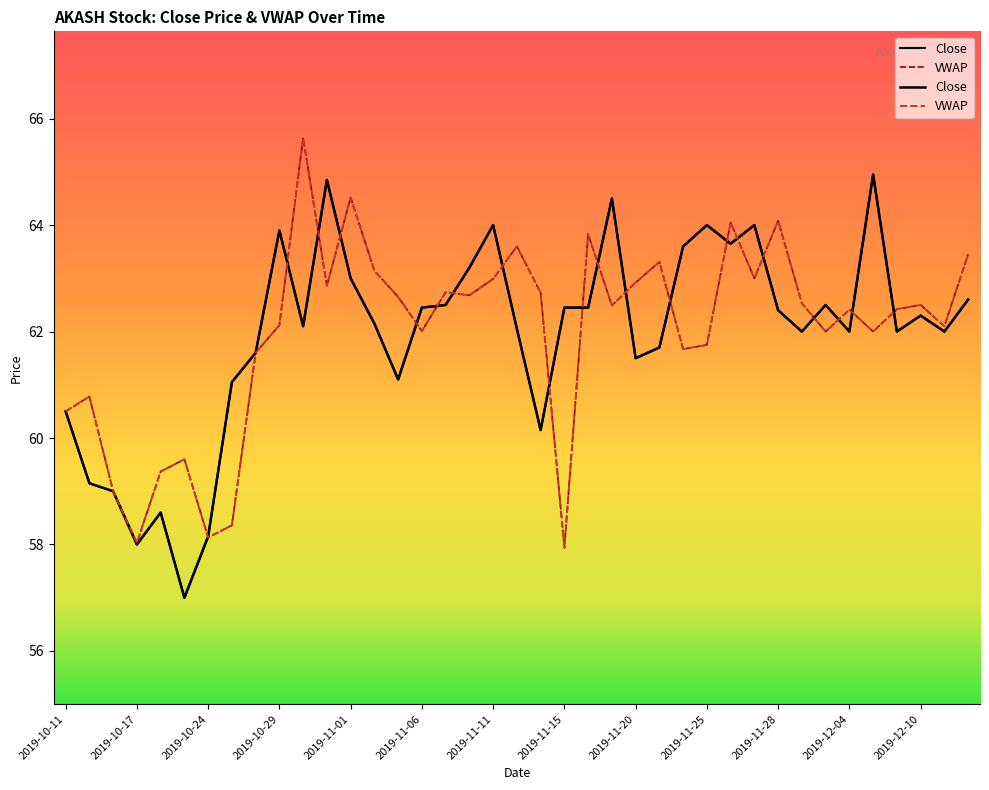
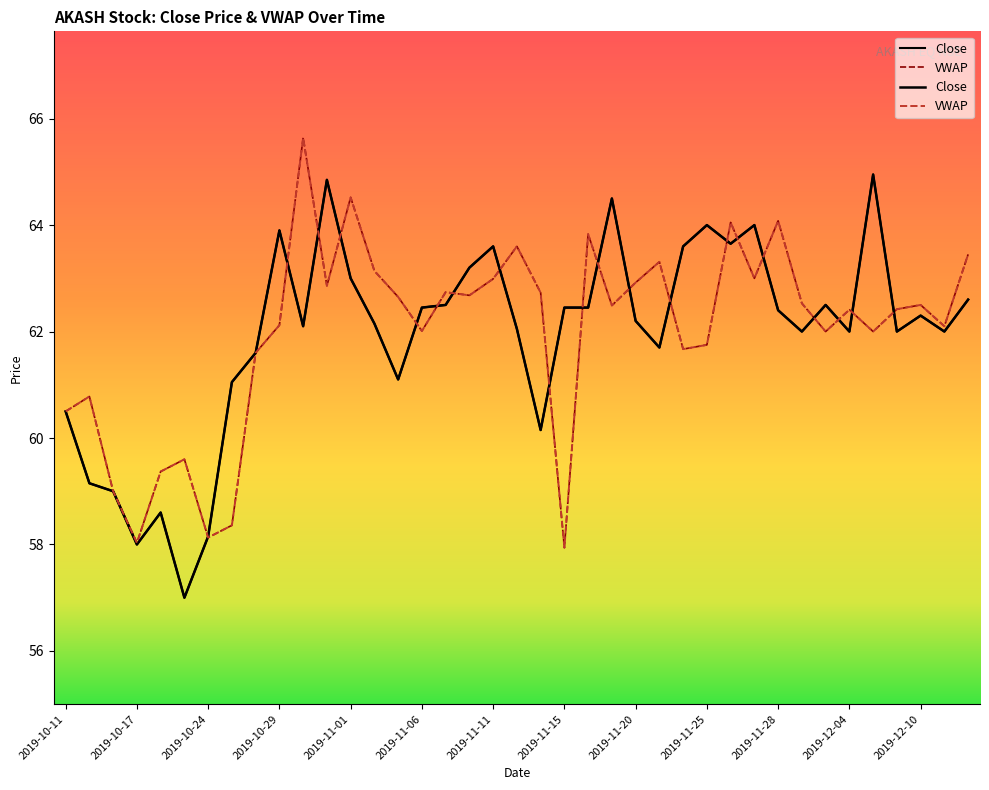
  {
    "Close": {
      "2019-10-29": 63.9,
      "2019-11-01": 63.0,
      "2019-11-06": 62.5,
-     "2019-11-11": 64.0,
+     "2019-11-11": 63.6,
      "2019-11-15": 62.5,
-     "2019-11-20": 61.5,
+     "2019-11-20": 62.2,
      "2019-11-25": 64.0,
      "2019-11-28": 62.4,
      "2019-12-04": 62.0,
      "2019-12-10": 62.3
    },
    "VWAP": {
      "2019-10-29": 62.1,
      "2019-11-01": 64.5,
      "2019-11-06": 62.0,
      "2019-11-11": 63.0,
      "2019-11-15": 57.9,
      "2019-11-20": 62.9,
      "2019-11-25": 61.8,
      "2019-11-28": 64.1,
      "2019-12-04": 62.4,
      "2019-12-10": 62.5
    }
  }
